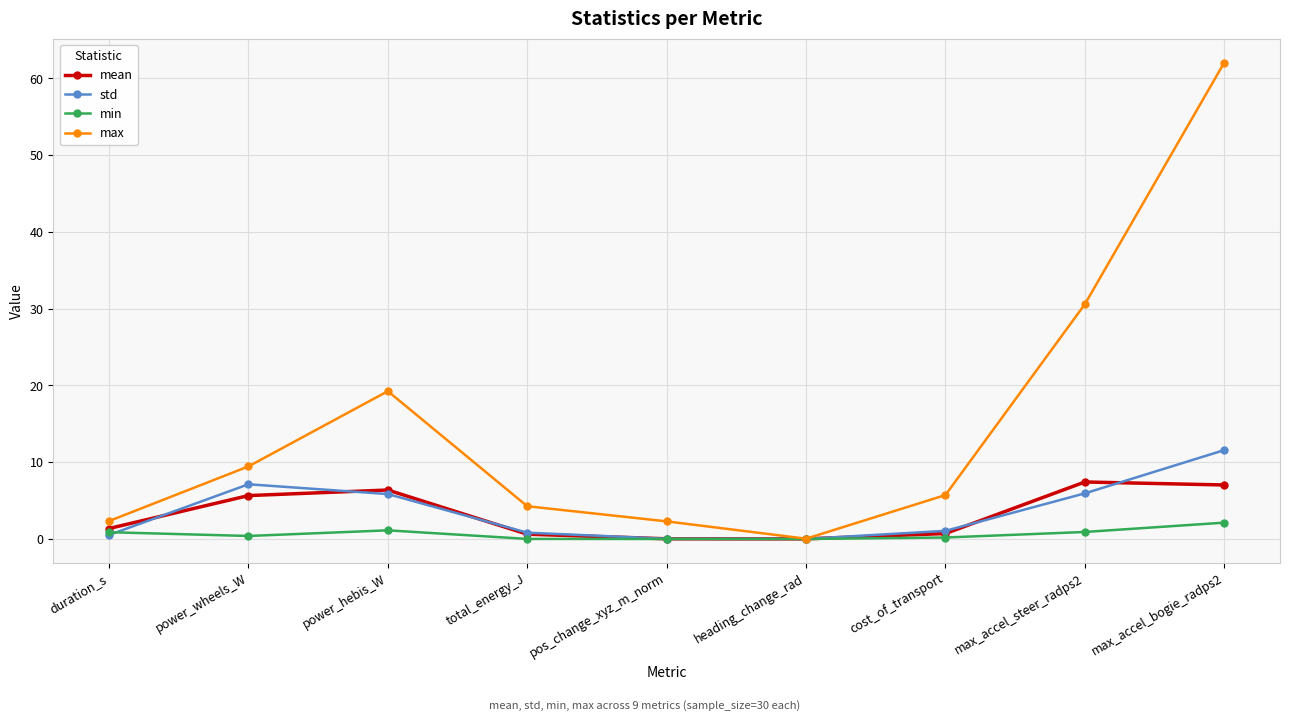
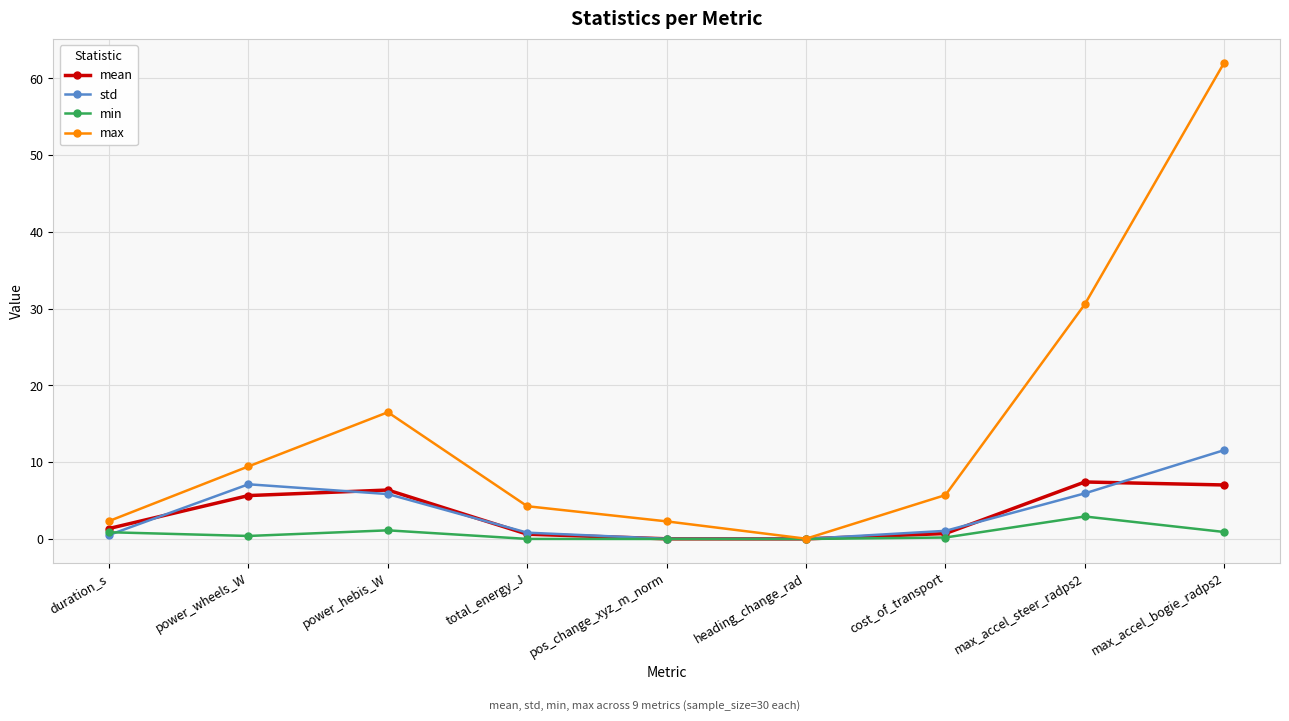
  {
    "mean": {
      "duration_s": 1,
      "power_wheels_W": 6,
      "power_hebis_W": 6,
      "cost_of_transport": 1,
      "max_accel_steer_radps2": 7,
      "max_accel_bogie_radps2": 7
    },
    "std": {
      "duration_s": 1,
      "power_wheels_W": 7,
      "power_hebis_W": 6,
      "cost_of_transport": 1,
      "max_accel_steer_radps2": 6,
      "max_accel_bogie_radps2": 12
    },
    "min": {
      "duration_s": 1,
      "power_wheels_W": 0,
      "power_hebis_W": 1,
      "total_energy_J": 0,
      "cost_of_transport": 0,
-     "max_accel_steer_radps2": 1,
-     "max_accel_bogie_radps2": 2
+     "max_accel_steer_radps2": 3,
+     "max_accel_bogie_radps2": 1
    },
    "max": {
      "duration_s": 2,
      "power_wheels_W": 9,
-     "power_hebis_W": 19,
+     "power_hebis_W": 17,
      "total_energy_J": 4,
      "pos_change_xyz_m_norm": 2,
      "cost_of_transport": 6,
      "max_accel_steer_radps2": 31,
      "max_accel_bogie_radps2": 62
    }
  }
